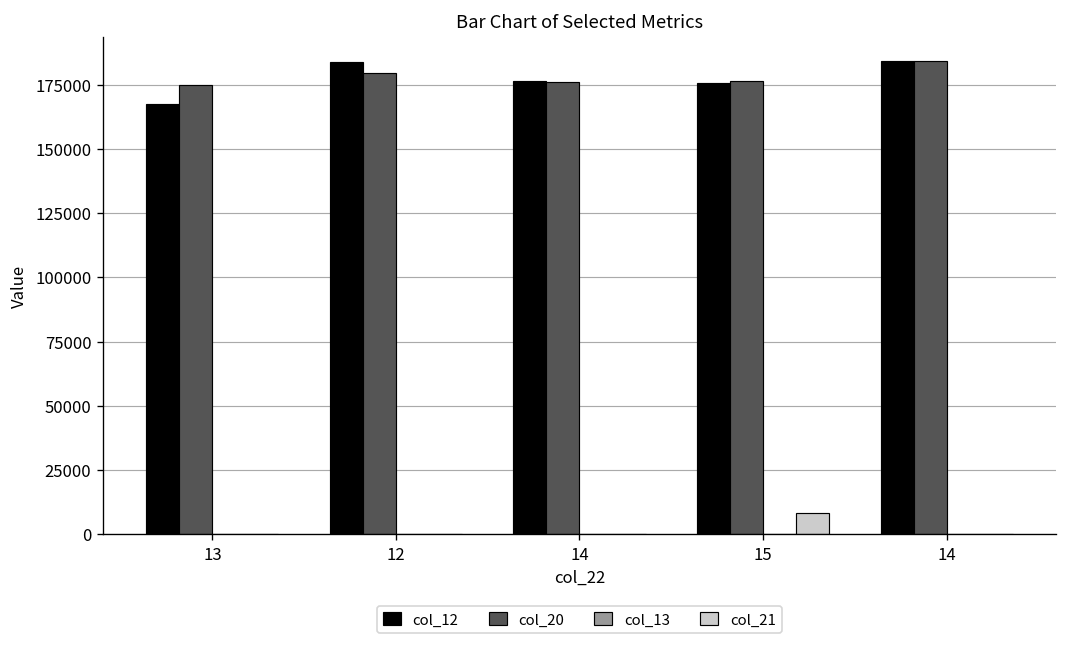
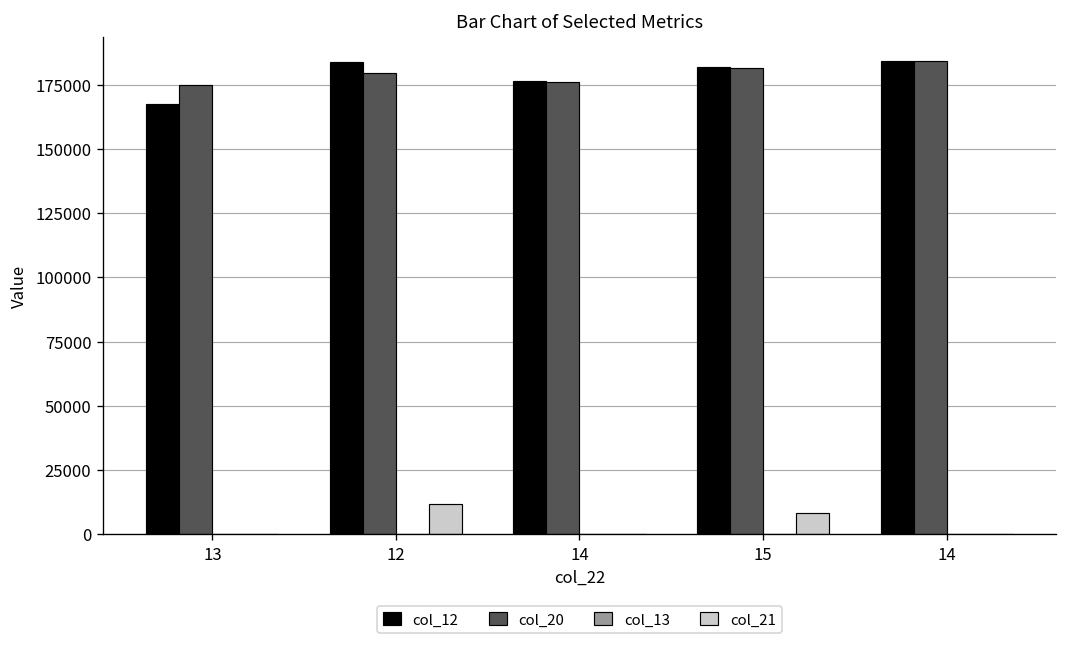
  {
    "col_12": {
      "13": 167000,
      "12": 184000,
-     "15": 176000
+     "15": 182000
    },
    "col_20": {
      "13": 175000,
      "12": 180000,
-     "15": 177000
+     "15": 181000
    },
    "col_21": {
-     "12": 0,
+     "12": 12000,
      "15": 8000
    }
  }
